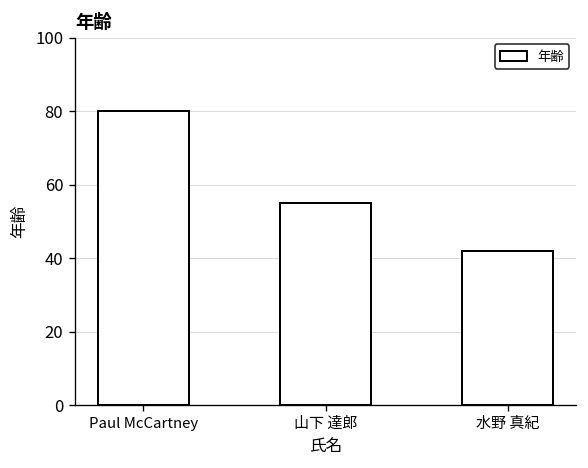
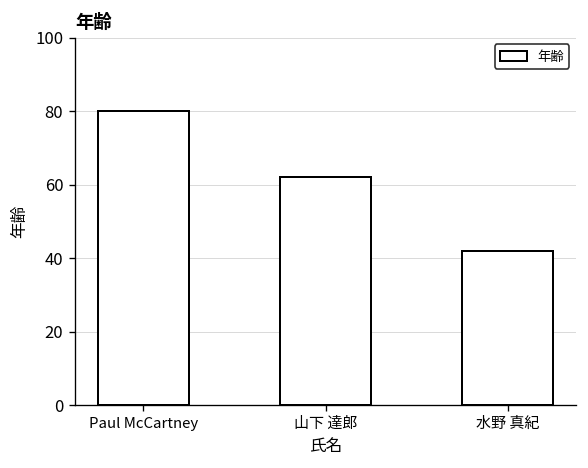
  {
    "Paul McCartney": 80,
-   "山下 達郎": 55,
+   "山下 達郎": 62,
    "水野 真紀": 42
  }
